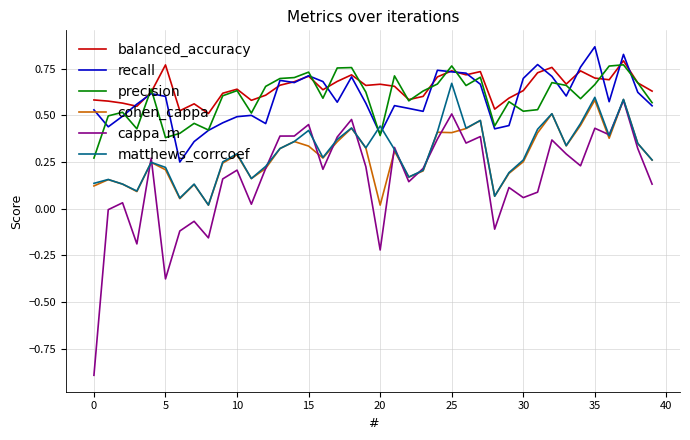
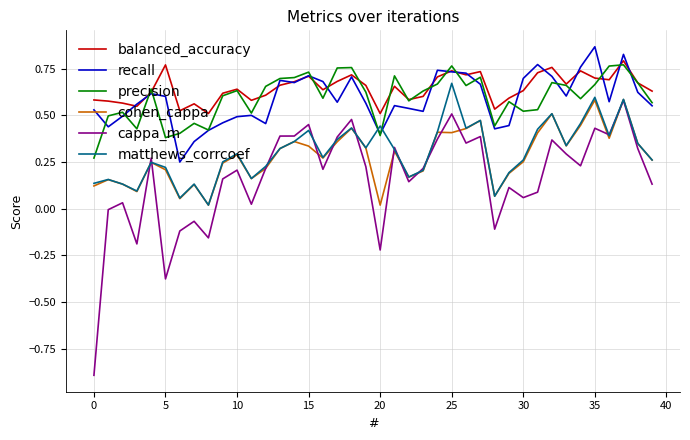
  {
    "balanced_accuracy": {
      "0": 0.58,
      "5": 0.77,
-     "20": 0.67,
+     "20": 0.51,
      "30": 0.63,
      "35": 0.70
    },
    "recall": {
      "0": 0.53,
      "5": 0.60,
      "10": 0.49,
      "30": 0.70,
      "35": 0.87
    },
    "precision": {
      "0": 0.27,
      "5": 0.38,
      "15": 0.73,
      "25": 0.76,
      "30": 0.52,
      "35": 0.67
    },
    "cohen_cappa": {
      "0": 0.12,
      "15": 0.34,
      "20": 0.02,
      "25": 0.41,
      "35": 0.58
    },
    "cappa_m": {
      "0": -0.89,
      "5": -0.38,
      "10": 0.21,
      "15": 0.45,
      "20": -0.22,
      "25": 0.51,
      "30": 0.06,
      "35": 0.43
    },
    "matthews_corrcoef": {
      "0": 0.14,
      "15": 0.42,
      "20": 0.44,
      "25": 0.67,
      "35": 0.60
    }
  }
